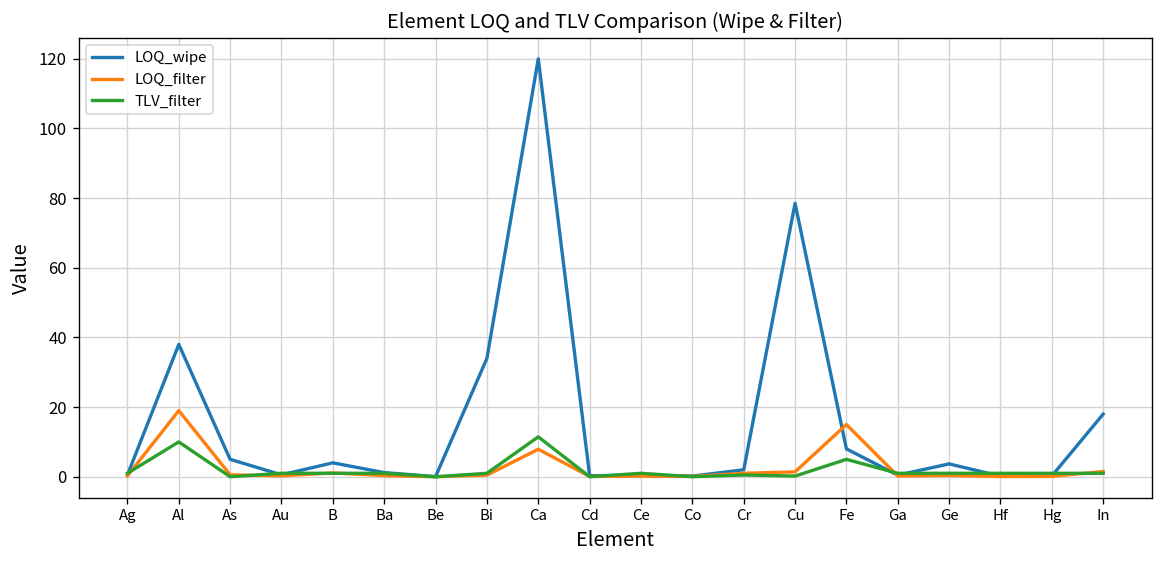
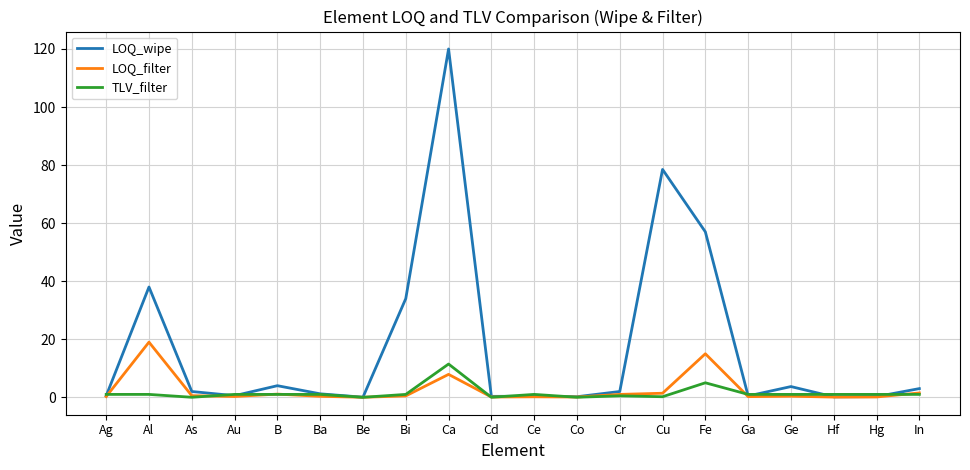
  {
    "LOQ_wipe": {
      "Al": 38,
-     "As": 5,
+     "As": 2,
      "B": 4,
      "Bi": 34,
      "Ca": 120,
      "Cr": 2,
      "Cu": 79,
-     "Fe": 8,
+     "Fe": 57,
      "Ge": 4,
-     "In": 18
+     "In": 3
    },
    "LOQ_filter": {
      "Al": 19,
      "Ca": 8,
      "Cu": 1,
      "Fe": 15
    },
    "TLV_filter": {
-     "Al": 10,
+     "Al": 1,
      "Ca": 11,
      "Cu": 0,
      "Fe": 5
    }
  }
